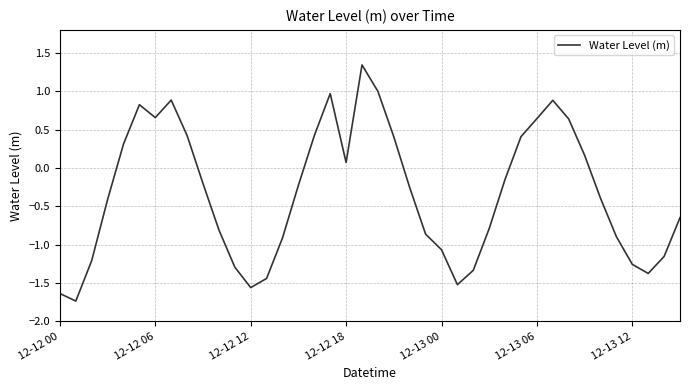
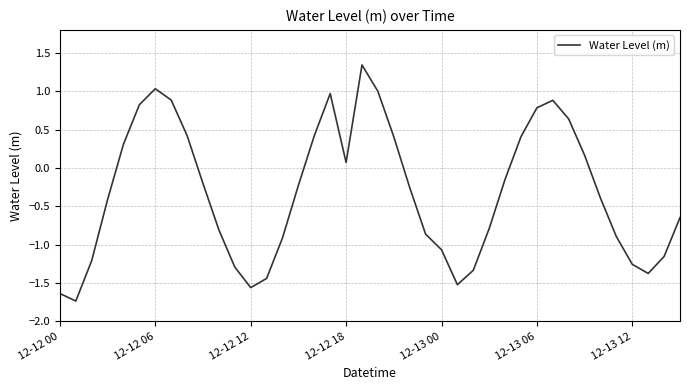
  {
    "12-12 00": -1.6,
-   "12-12 06": 0.7,
+   "12-12 06": 1.0,
    "12-12 12": -1.6,
    "12-12 18": 0.1,
    "12-13 00": -1.1,
-   "12-13 06": 0.6,
+   "12-13 06": 0.8,
    "12-13 12": -1.3
  }
